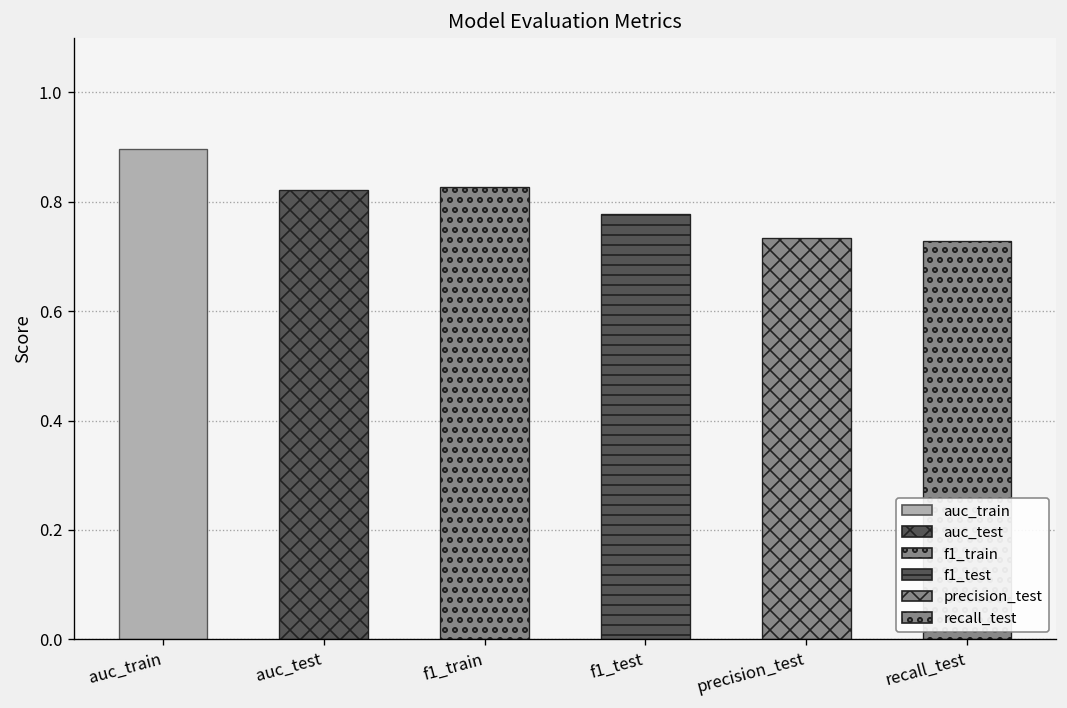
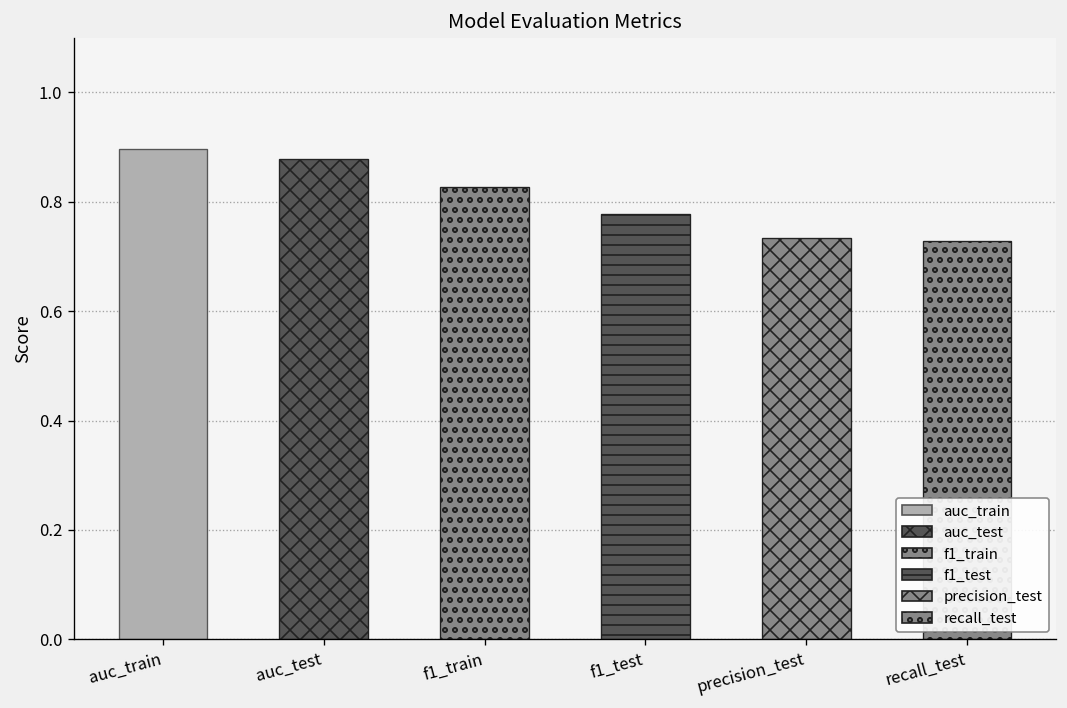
  {
    "auc_train": 0.90,
-   "auc_test": 0.82,
+   "auc_test": 0.88,
    "f1_train": 0.83,
    "f1_test": 0.78,
    "precision_test": 0.73,
    "recall_test": 0.73
  }
